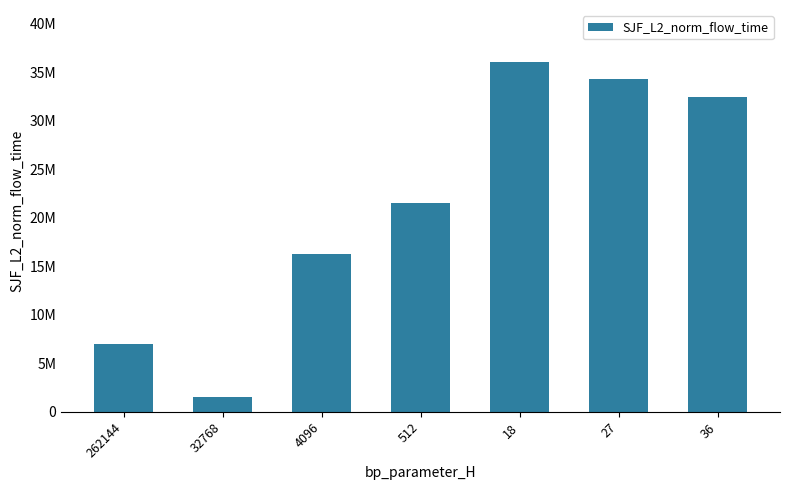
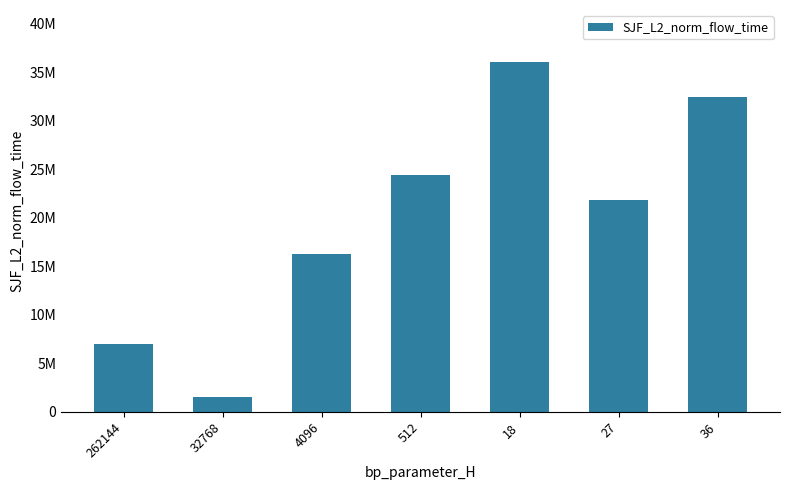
  {
    "262144": 7000000,
    "32768": 2000000,
    "4096": 16000000,
-   "512": 22000000,
+   "512": 24000000,
    "18": 36000000,
-   "27": 34000000,
+   "27": 22000000,
    "36": 32000000
  }
